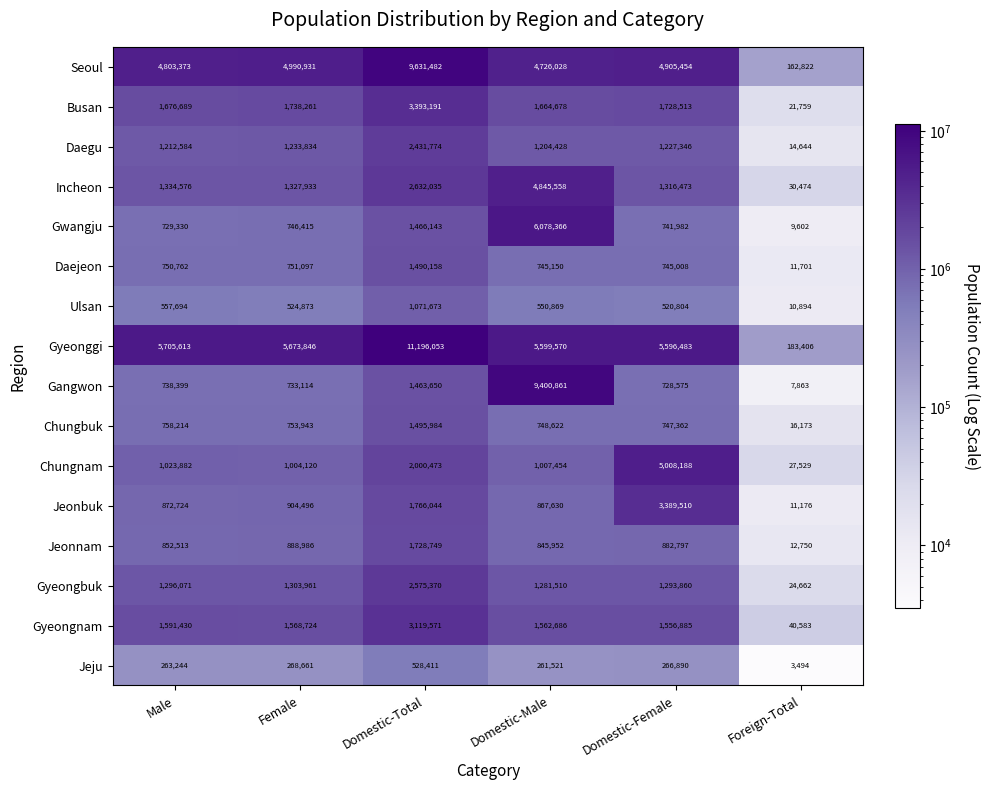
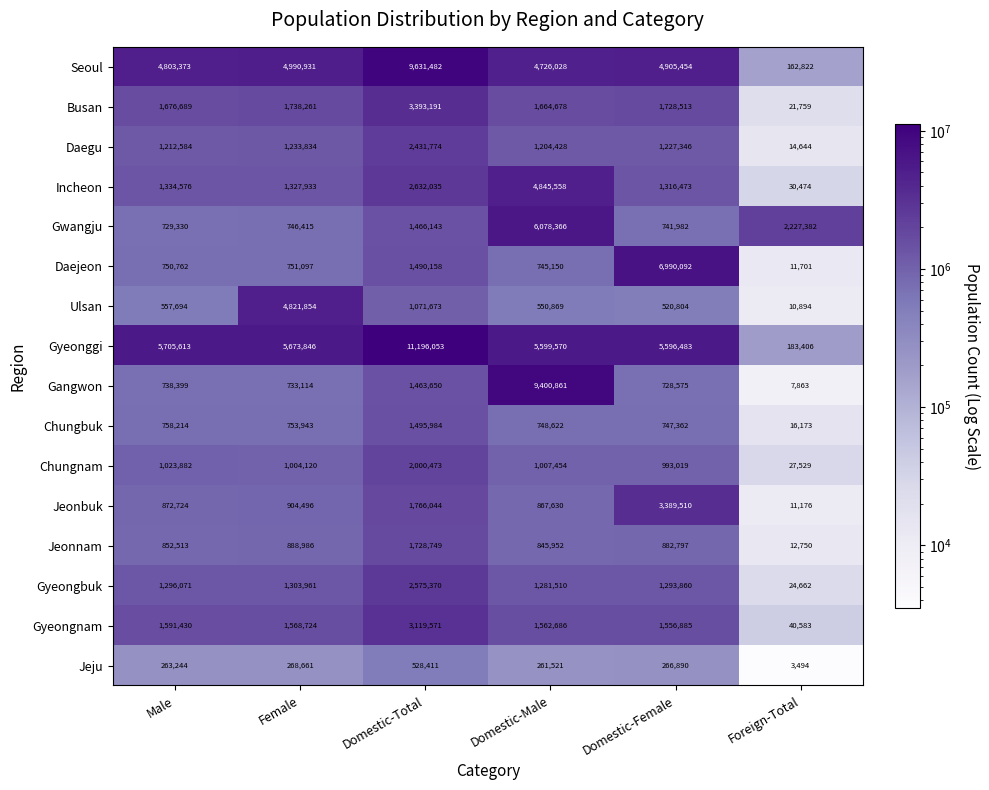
  {
    "Seoul": {
      "Male": "4,803,373",
      "Female": "4,990,931",
      "Domestic-Total": "9,631,482",
      "Domestic-Male": "4,726,028",
      "Domestic-Female": "4,905,454",
      "Foreign-Total": "162,822"
    },
    "Busan": {
      "Male": "1,676,689",
      "Female": "1,738,261",
      "Domestic-Total": "3,393,191",
      "Domestic-Male": "1,664,678",
      "Domestic-Female": "1,728,513",
      "Foreign-Total": "21,759"
    },
    "Daegu": {
      "Male": "1,212,584",
      "Female": "1,233,834",
      "Domestic-Total": "2,431,774",
      "Domestic-Male": "1,204,428",
      "Domestic-Female": "1,227,346",
      "Foreign-Total": "14,644"
    },
    "Incheon": {
      "Male": "1,334,576",
      "Female": "1,327,933",
      "Domestic-Total": "2,632,035",
      "Domestic-Male": "4,845,558",
      "Domestic-Female": "1,316,473",
      "Foreign-Total": "30,474"
    },
    "Gwangju": {
      "Male": "729,330",
      "Female": "746,415",
      "Domestic-Total": "1,466,143",
      "Domestic-Male": "6,078,366",
      "Domestic-Female": "741,982",
-     "Foreign-Total": "9,602"
+     "Foreign-Total": "2,227,382"
    },
    "Daejeon": {
      "Male": "750,762",
      "Female": "751,097",
      "Domestic-Total": "1,490,158",
      "Domestic-Male": "745,150",
-     "Domestic-Female": "745,008",
+     "Domestic-Female": "6,990,092",
      "Foreign-Total": "11,701"
    },
    "Ulsan": {
      "Male": "557,694",
-     "Female": "524,873",
+     "Female": "4,821,854",
      "Domestic-Total": "1,071,673",
      "Domestic-Male": "550,869",
      "Domestic-Female": "520,804",
      "Foreign-Total": "10,894"
    },
    "Gyeonggi": {
      "Male": "5,705,613",
      "Female": "5,673,846",
      "Domestic-Total": "11,196,053",
      "Domestic-Male": "5,599,570",
      "Domestic-Female": "5,596,483",
      "Foreign-Total": "183,406"
    },
    "Gangwon": {
      "Male": "738,399",
      "Female": "733,114",
      "Domestic-Total": "1,463,650",
      "Domestic-Male": "9,400,861",
      "Domestic-Female": "728,575",
      "Foreign-Total": "7,863"
    },
    "Chungbuk": {
      "Male": "758,214",
      "Female": "753,943",
      "Domestic-Total": "1,495,984",
      "Domestic-Male": "748,622",
      "Domestic-Female": "747,362",
      "Foreign-Total": "16,173"
    },
    "Chungnam": {
      "Male": "1,023,882",
      "Female": "1,004,120",
      "Domestic-Total": "2,000,473",
      "Domestic-Male": "1,007,454",
-     "Domestic-Female": "5,008,188",
+     "Domestic-Female": "993,019",
      "Foreign-Total": "27,529"
    },
    "Jeonbuk": {
      "Male": "872,724",
      "Female": "904,496",
      "Domestic-Total": "1,766,044",
      "Domestic-Male": "867,630",
      "Domestic-Female": "3,389,510",
      "Foreign-Total": "11,176"
    },
    "Jeonnam": {
      "Male": "852,513",
      "Female": "888,986",
      "Domestic-Total": "1,728,749",
      "Domestic-Male": "845,952",
      "Domestic-Female": "882,797",
      "Foreign-Total": "12,750"
    },
    "Gyeongbuk": {
      "Male": "1,296,071",
      "Female": "1,303,961",
      "Domestic-Total": "2,575,370",
      "Domestic-Male": "1,281,510",
      "Domestic-Female": "1,293,860",
      "Foreign-Total": "24,662"
    },
    "Gyeongnam": {
      "Male": "1,591,430",
      "Female": "1,568,724",
      "Domestic-Total": "3,119,571",
      "Domestic-Male": "1,562,686",
      "Domestic-Female": "1,556,885",
      "Foreign-Total": "40,583"
    },
    "Jeju": {
      "Male": "263,244",
      "Female": "268,661",
      "Domestic-Total": "528,411",
      "Domestic-Male": "261,521",
      "Domestic-Female": "266,890",
      "Foreign-Total": "3,494"
    }
  }
